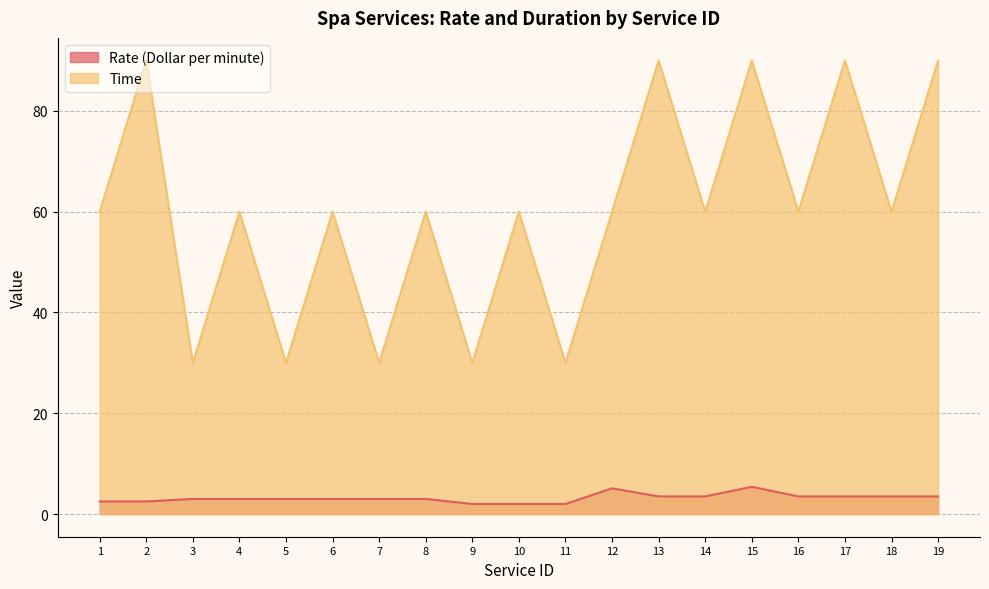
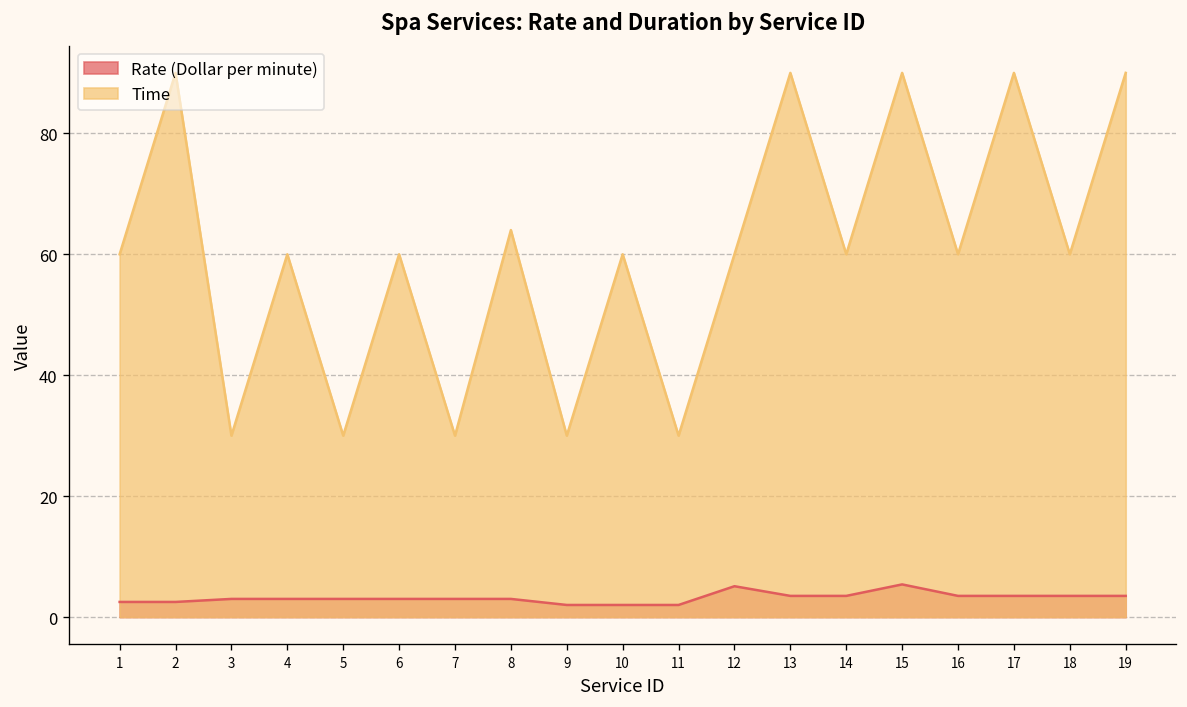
  {
    "Rate (Dollar per minute)": {
      "1": 3,
      "2": 3,
      "3": 3,
      "4": 3,
      "5": 3,
      "6": 3,
      "7": 3,
      "8": 3,
      "9": 2,
      "10": 2,
      "11": 2,
      "12": 5,
      "13": 4,
      "14": 4,
      "15": 5,
      "16": 4,
      "17": 4,
      "18": 4,
      "19": 4
    },
    "Time": {
      "1": 60,
      "3": 30,
      "4": 60,
      "5": 30,
      "6": 60,
      "7": 30,
-     "8": 60,
+     "8": 64,
      "9": 30,
      "10": 60,
      "11": 30,
      "12": 60,
      "13": 90,
      "14": 60,
      "15": 90,
      "16": 60,
      "17": 90,
      "18": 60,
      "19": 90
    }
  }
